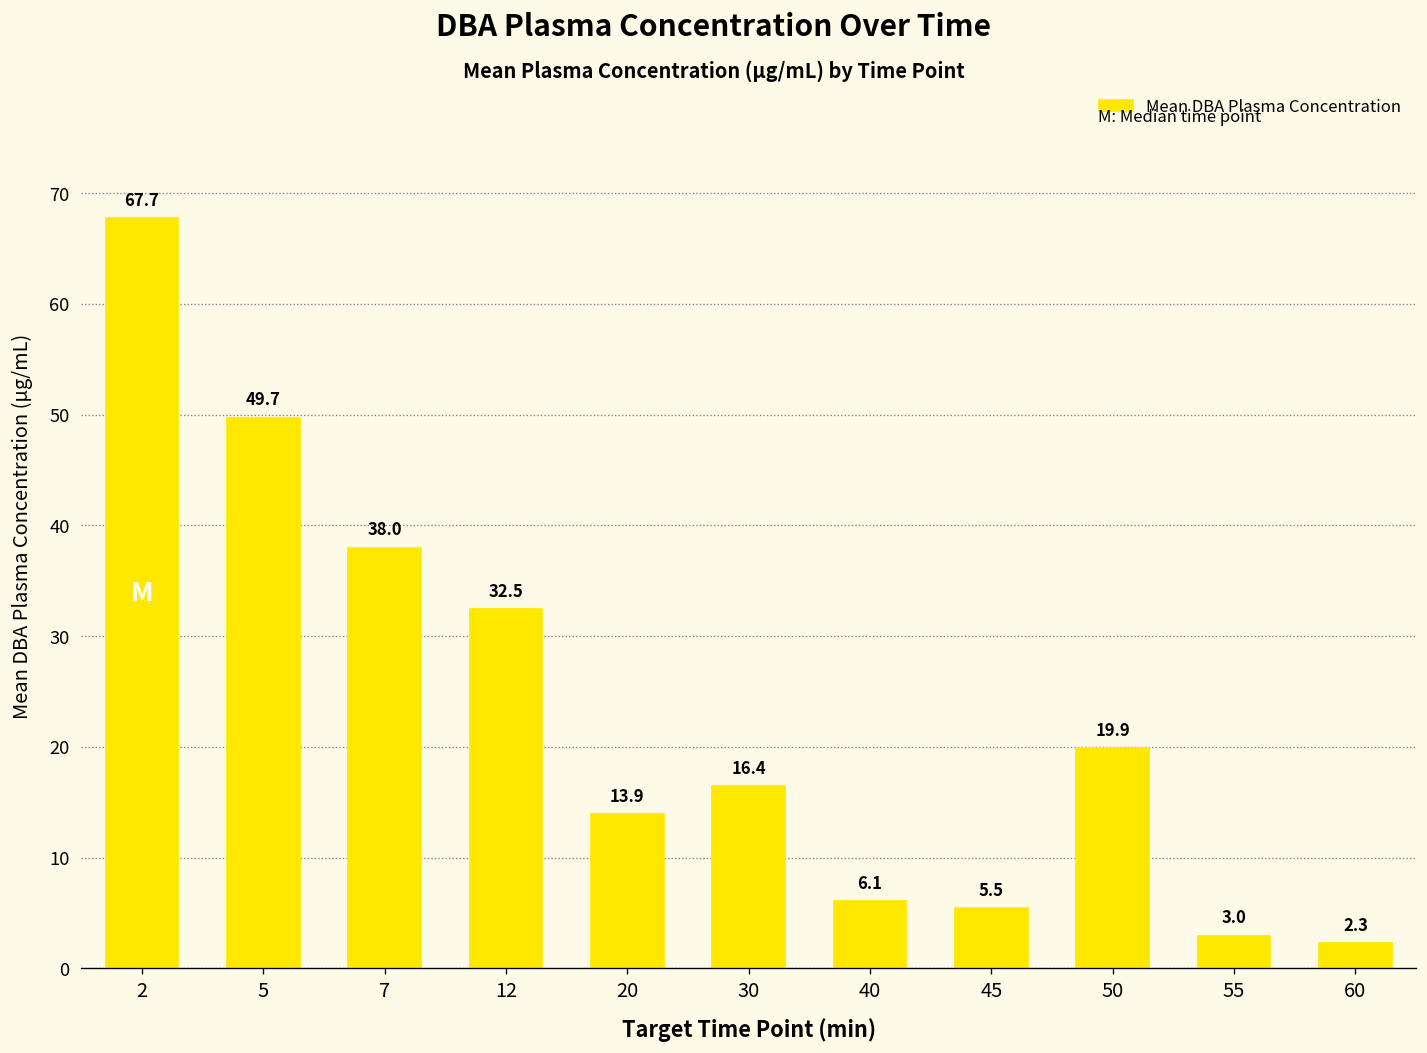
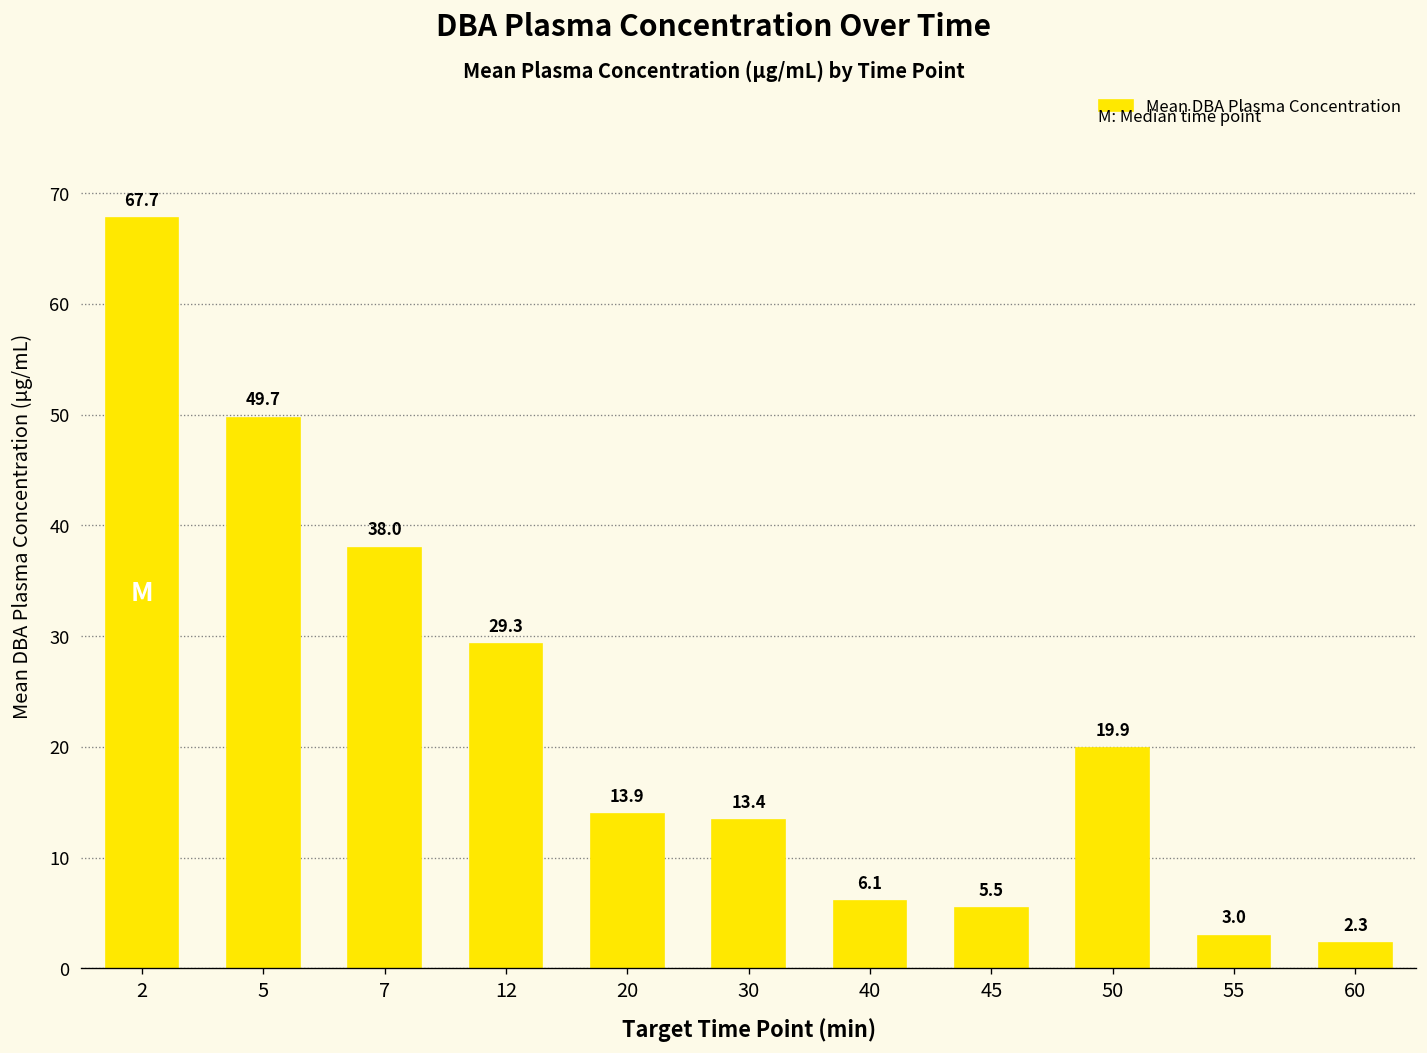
  {
    "2": 67.7,
    "5": 49.7,
    "7": 38.0,
-   "12": 32.5,
+   "12": 29.3,
    "20": 13.9,
-   "30": 16.4,
+   "30": 13.4,
    "40": 6.1,
    "45": 5.5,
    "50": 19.9,
    "55": 3.0,
    "60": 2.3
  }
